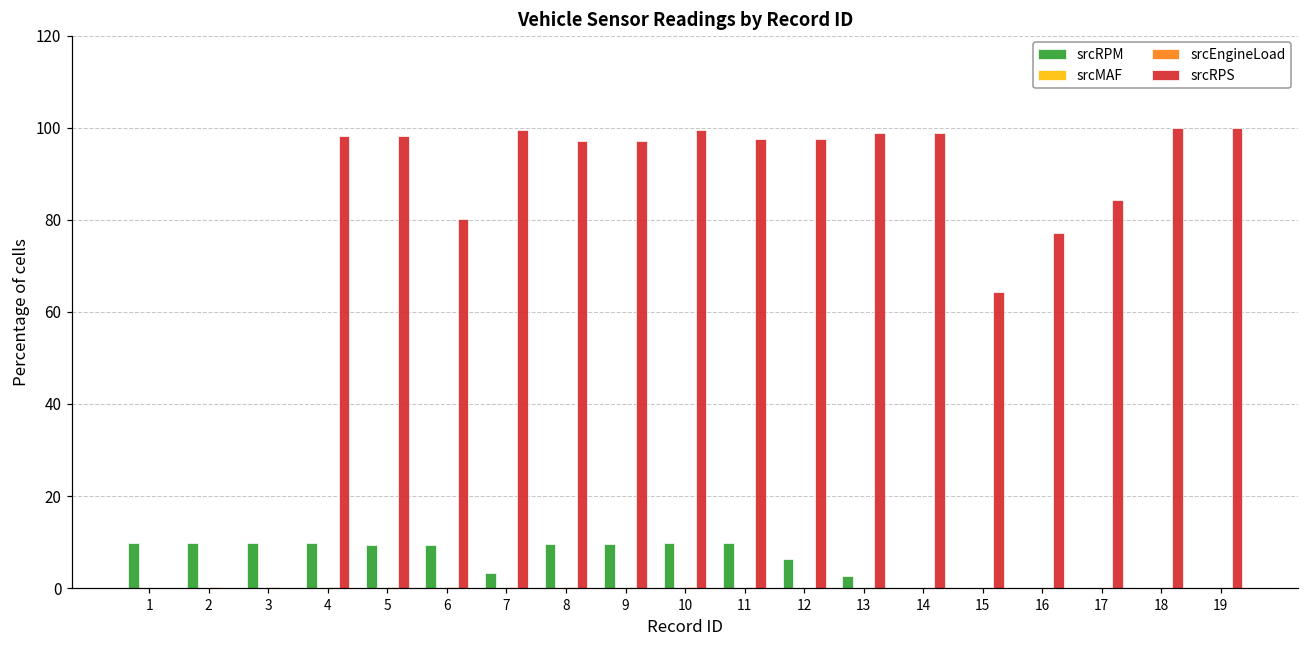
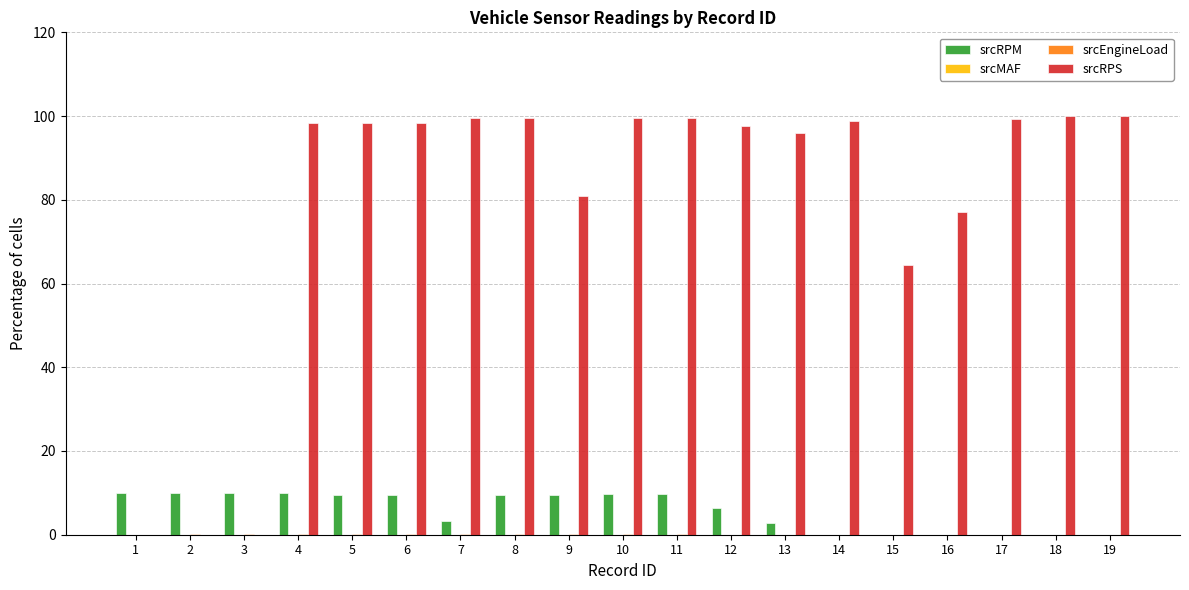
  {
    "srcRPM": {
      "1": 10,
      "2": 10,
      "3": 10,
      "4": 10,
      "5": 9,
      "6": 9,
      "7": 3,
      "8": 10,
      "9": 10,
      "10": 10,
      "11": 10,
      "12": 6,
      "13": 3,
      "14": 0,
      "15": 0,
      "16": 0,
      "17": 0,
      "18": 0,
      "19": 0
    },
    "srcMAF": {
      "1": 0,
      "2": 0,
      "3": 0,
      "14": 0,
      "15": 0,
      "16": 0,
      "17": 0,
      "18": 0,
      "19": 0
    },
    "srcEngineLoad": {
      "1": 0,
      "12": 0,
      "13": 0,
      "14": 0,
      "15": 0,
      "16": 0,
      "17": 0,
      "18": 0,
      "19": 0
    },
    "srcRPS": {
      "1": 0,
      "2": 0,
      "3": 0,
      "4": 98,
      "5": 98,
-     "6": 80,
+     "6": 98,
      "7": 99,
-     "8": 97,
-     "9": 97,
+     "8": 100,
+     "9": 81,
      "10": 99,
-     "11": 98,
+     "11": 99,
      "12": 98,
-     "13": 99,
+     "13": 96,
      "14": 99,
      "15": 64,
      "16": 77,
-     "17": 84,
+     "17": 99,
      "18": 100,
      "19": 100
    }
  }
